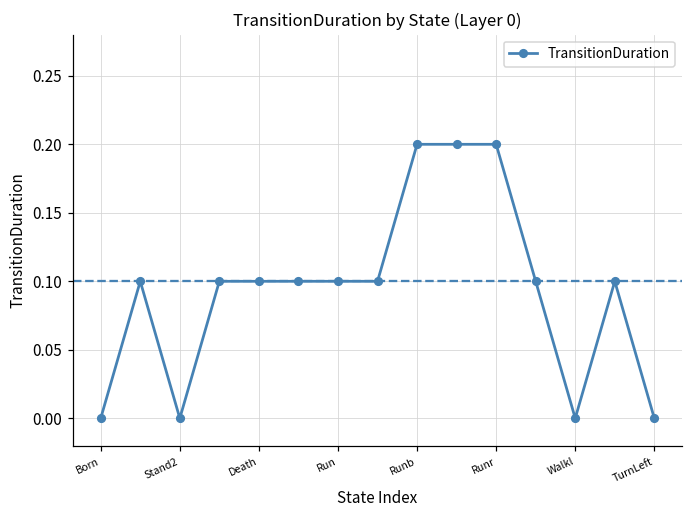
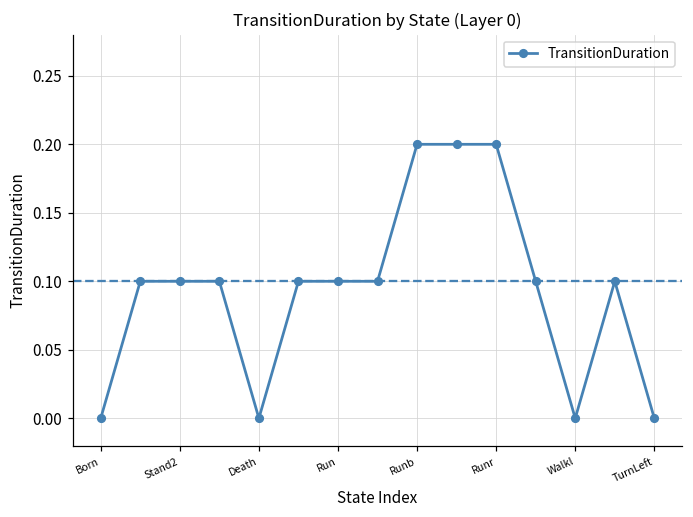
  {
    "Born": 0.0,
-   "Stand2": 0.0,
-   "Death": 0.1,
+   "Stand2": 0.1,
+   "Death": 0.0,
    "Run": 0.1,
    "Runb": 0.2,
    "Runr": 0.2,
    "Walkl": 0.0,
    "TurnLeft": 0.0
  }
